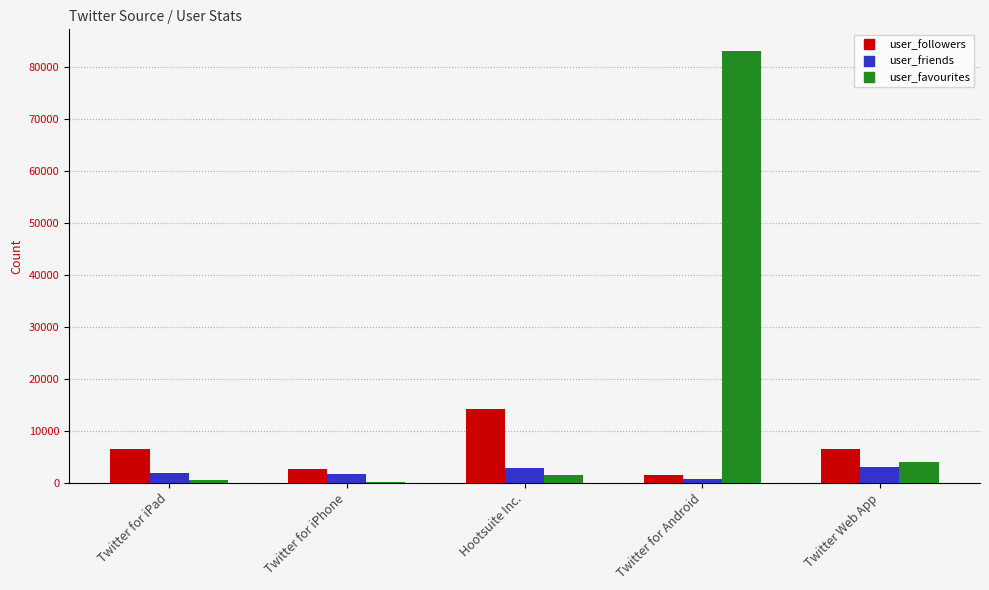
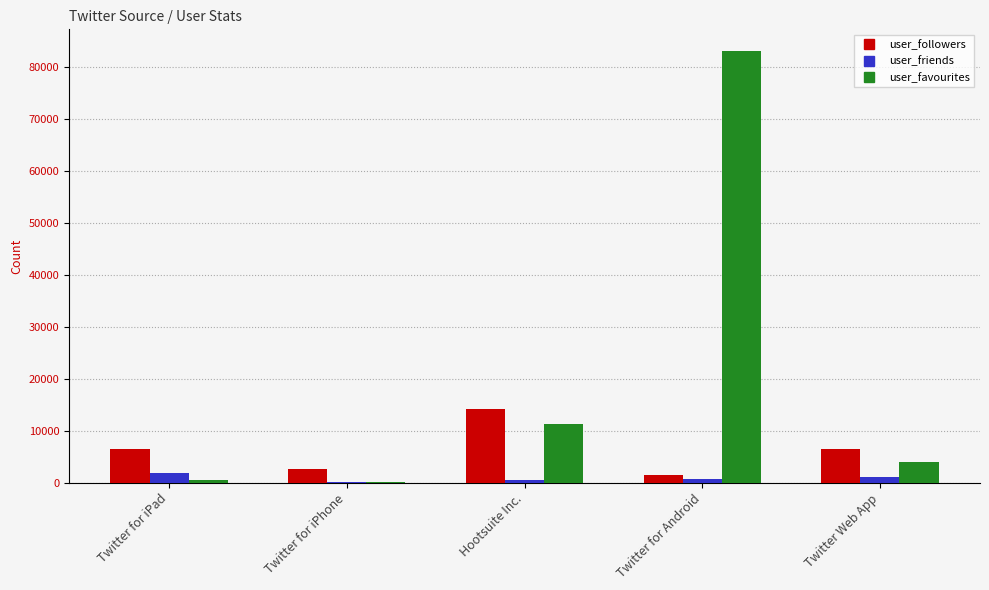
  {
    "user_followers": {
      "Twitter for iPad": 7000,
      "Twitter for iPhone": 3000,
      "Hootsuite Inc.": 14000,
      "Twitter for Android": 1000,
      "Twitter Web App": 6000
    },
    "user_friends": {
      "Twitter for iPad": 2000,
-     "Twitter for iPhone": 2000,
-     "Hootsuite Inc.": 3000,
+     "Twitter for iPhone": 0,
+     "Hootsuite Inc.": 1000,
      "Twitter for Android": 1000,
-     "Twitter Web App": 3000
+     "Twitter Web App": 1000
    },
    "user_favourites": {
      "Twitter for iPad": 1000,
-     "Hootsuite Inc.": 2000,
+     "Hootsuite Inc.": 11000,
      "Twitter for Android": 83000,
      "Twitter Web App": 4000
    }
  }
